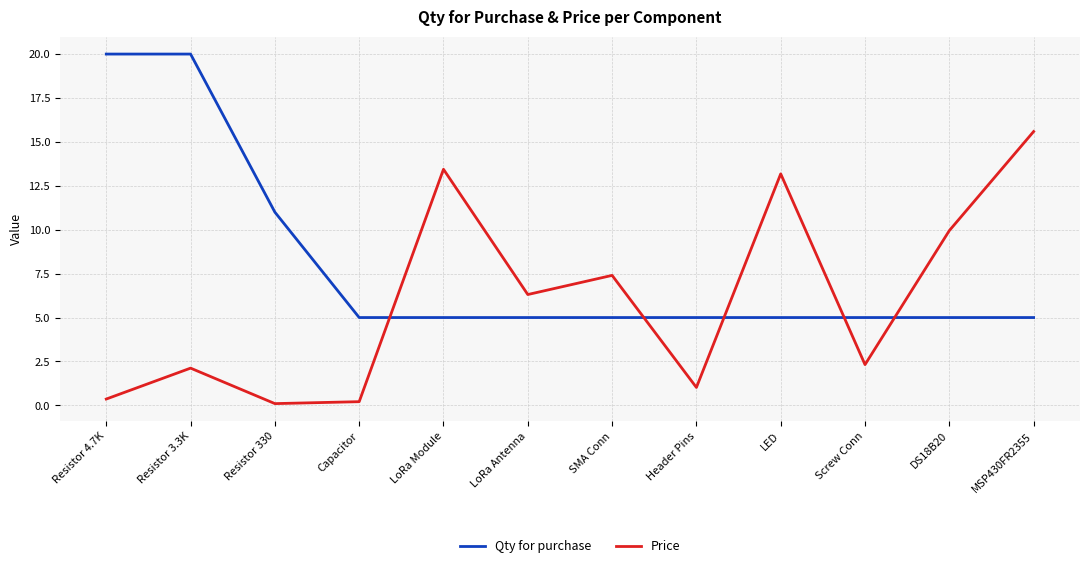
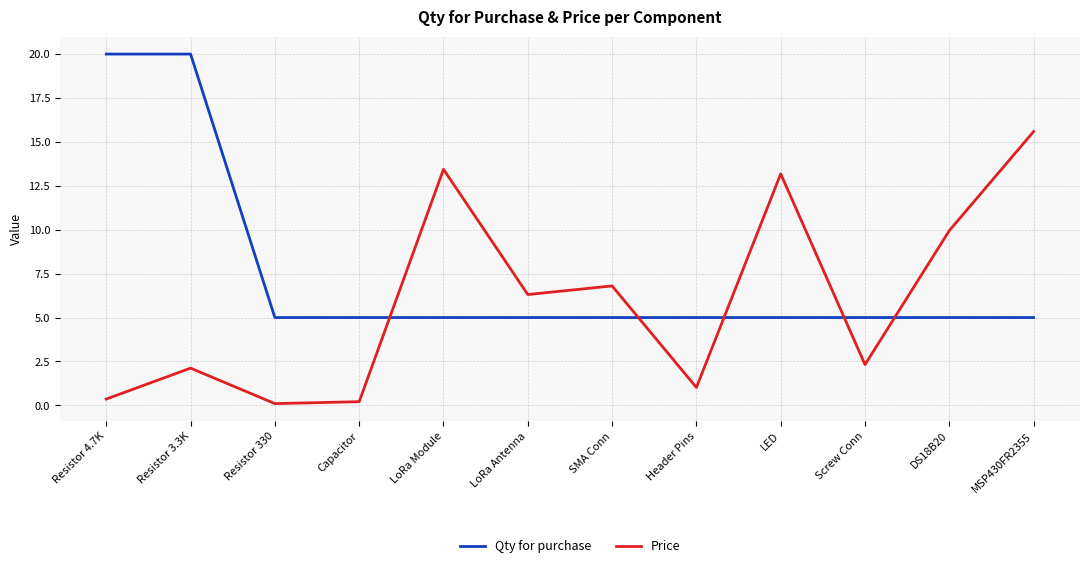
  {
    "Qty for purchase": {
      "Resistor 4.7K": 20,
      "Resistor 3.3K": 20,
-     "Resistor 330": 11,
+     "Resistor 330": 5,
      "Capacitor": 5,
      "LoRa Module": 5,
      "LoRa Antenna": 5,
      "SMA Conn": 5,
      "Header Pins": 5,
      "LED": 5,
      "Screw Conn": 5,
      "DS18B20": 5,
      "MSP430FR2355": 5
    },
    "Price": {
      "Resistor 4.7K": 0.4,
      "Resistor 3.3K": 2.1,
      "Resistor 330": 0.1,
      "Capacitor": 0.2,
      "LoRa Module": 13.4,
      "LoRa Antenna": 6.3,
-     "SMA Conn": 7.4,
+     "SMA Conn": 6.8,
      "Header Pins": 1.0,
      "LED": 13.2,
      "Screw Conn": 2.3,
      "DS18B20": 10.0,
      "MSP430FR2355": 15.6
    }
  }
